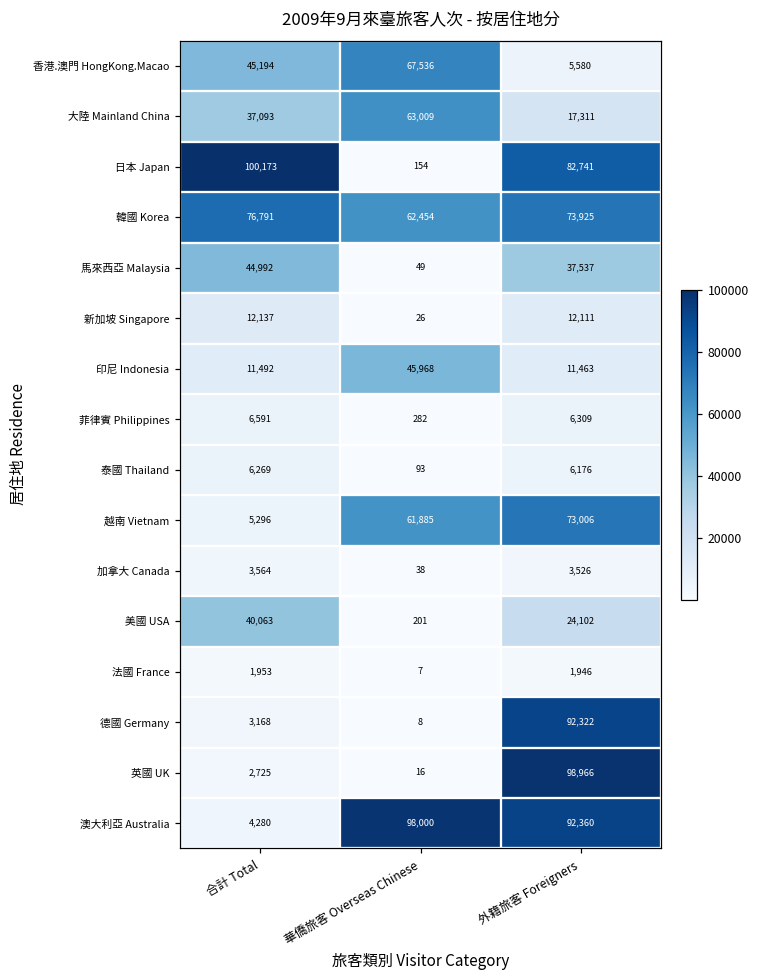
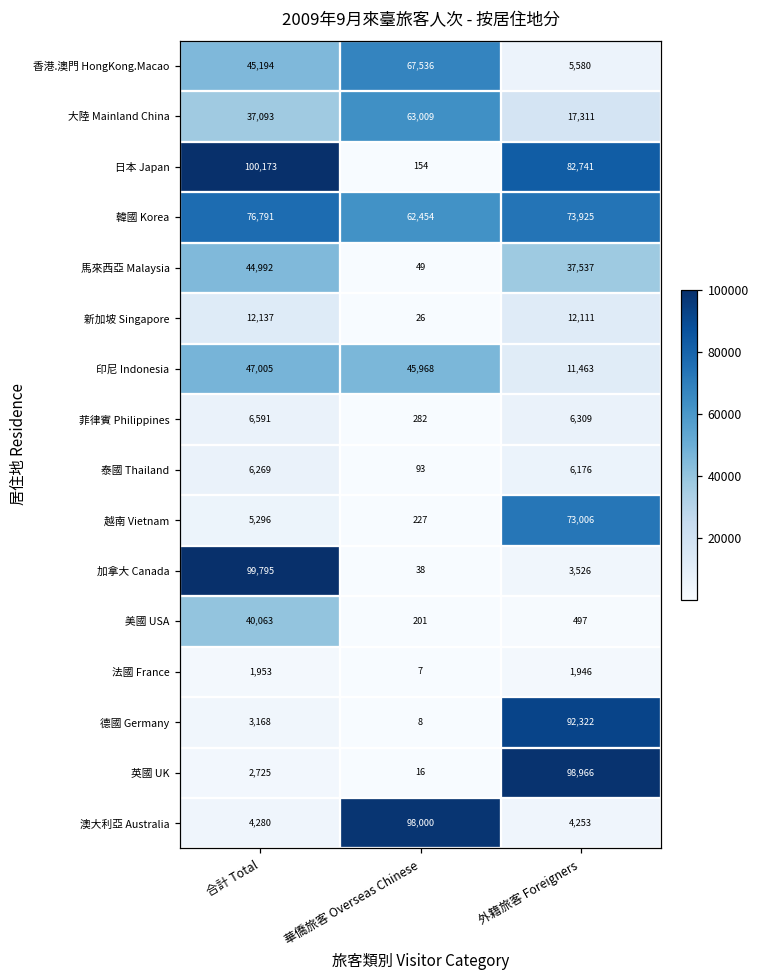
  {
    "香港.澳門 HongKong.Macao": {
      "合計 Total": "45,194",
      "華僑旅客 Overseas Chinese": "67,536",
      "外籍旅客 Foreigners": "5,580"
    },
    "大陸 Mainland China": {
      "合計 Total": "37,093",
      "華僑旅客 Overseas Chinese": "63,009",
      "外籍旅客 Foreigners": "17,311"
    },
    "日本 Japan": {
      "合計 Total": "100,173",
      "華僑旅客 Overseas Chinese": "154",
      "外籍旅客 Foreigners": "82,741"
    },
    "韓國 Korea": {
      "合計 Total": "76,791",
      "華僑旅客 Overseas Chinese": "62,454",
      "外籍旅客 Foreigners": "73,925"
    },
    "馬來西亞 Malaysia": {
      "合計 Total": "44,992",
      "華僑旅客 Overseas Chinese": "49",
      "外籍旅客 Foreigners": "37,537"
    },
    "新加坡 Singapore": {
      "合計 Total": "12,137",
      "華僑旅客 Overseas Chinese": "26",
      "外籍旅客 Foreigners": "12,111"
    },
    "印尼 Indonesia": {
-     "合計 Total": "11,492",
+     "合計 Total": "47,005",
      "華僑旅客 Overseas Chinese": "45,968",
      "外籍旅客 Foreigners": "11,463"
    },
    "菲律賓 Philippines": {
      "合計 Total": "6,591",
      "華僑旅客 Overseas Chinese": "282",
      "外籍旅客 Foreigners": "6,309"
    },
    "泰國 Thailand": {
      "合計 Total": "6,269",
      "華僑旅客 Overseas Chinese": "93",
      "外籍旅客 Foreigners": "6,176"
    },
    "越南 Vietnam": {
      "合計 Total": "5,296",
-     "華僑旅客 Overseas Chinese": "61,885",
+     "華僑旅客 Overseas Chinese": "227",
      "外籍旅客 Foreigners": "73,006"
    },
    "加拿大 Canada": {
-     "合計 Total": "3,564",
+     "合計 Total": "99,795",
      "華僑旅客 Overseas Chinese": "38",
      "外籍旅客 Foreigners": "3,526"
    },
    "美國 USA": {
      "合計 Total": "40,063",
      "華僑旅客 Overseas Chinese": "201",
-     "外籍旅客 Foreigners": "24,102"
+     "外籍旅客 Foreigners": "497"
    },
    "法國 France": {
      "合計 Total": "1,953",
      "華僑旅客 Overseas Chinese": "7",
      "外籍旅客 Foreigners": "1,946"
    },
    "德國 Germany": {
      "合計 Total": "3,168",
      "華僑旅客 Overseas Chinese": "8",
      "外籍旅客 Foreigners": "92,322"
    },
    "英國 UK": {
      "合計 Total": "2,725",
      "華僑旅客 Overseas Chinese": "16",
      "外籍旅客 Foreigners": "98,966"
    },
    "澳大利亞 Australia": {
      "合計 Total": "4,280",
      "華僑旅客 Overseas Chinese": "98,000",
-     "外籍旅客 Foreigners": "92,360"
+     "外籍旅客 Foreigners": "4,253"
    }
  }
